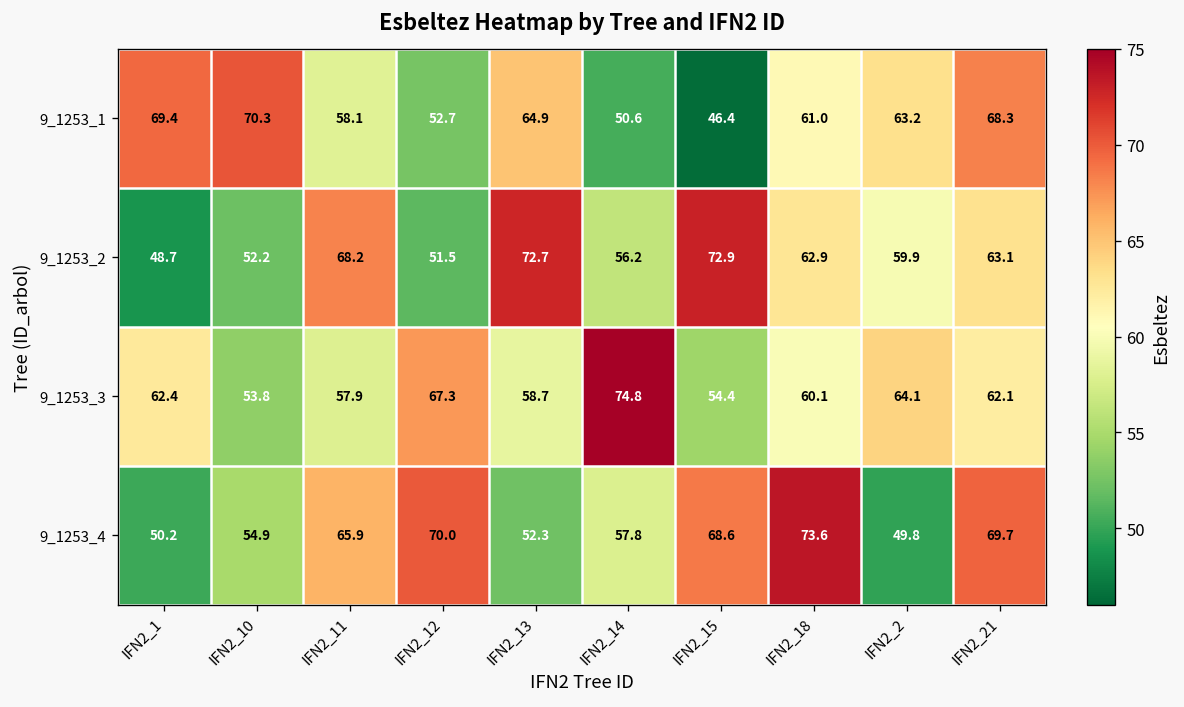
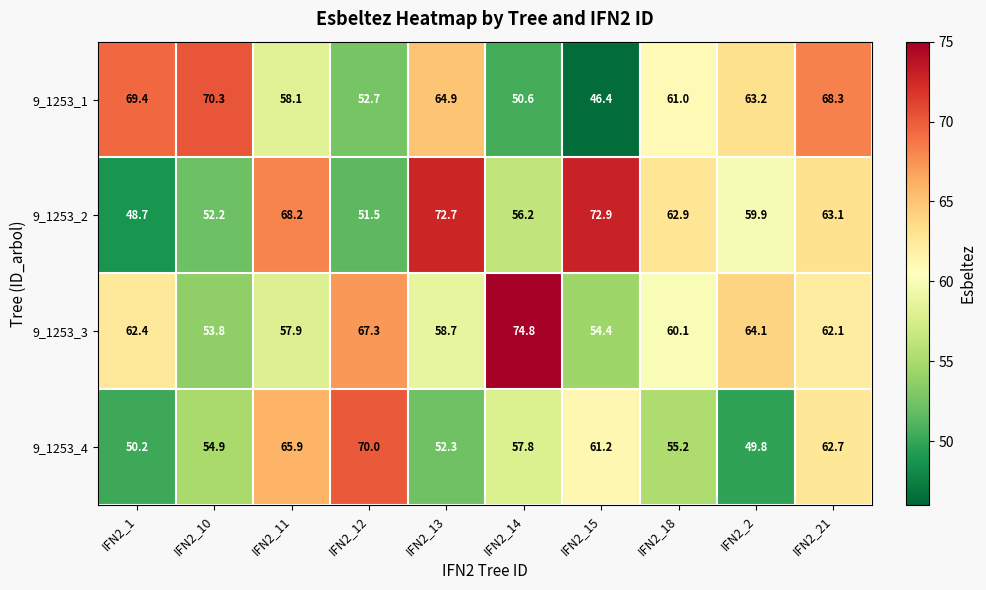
  {
    "9_1253_1": {
      "IFN2_1": 69.4,
      "IFN2_10": 70.3,
      "IFN2_11": 58.1,
      "IFN2_12": 52.7,
      "IFN2_13": 64.9,
      "IFN2_14": 50.6,
      "IFN2_15": 46.4,
      "IFN2_18": 61.0,
      "IFN2_2": 63.2,
      "IFN2_21": 68.3
    },
    "9_1253_2": {
      "IFN2_1": 48.7,
      "IFN2_10": 52.2,
      "IFN2_11": 68.2,
      "IFN2_12": 51.5,
      "IFN2_13": 72.7,
      "IFN2_14": 56.2,
      "IFN2_15": 72.9,
      "IFN2_18": 62.9,
      "IFN2_2": 59.9,
      "IFN2_21": 63.1
    },
    "9_1253_3": {
      "IFN2_1": 62.4,
      "IFN2_10": 53.8,
      "IFN2_11": 57.9,
      "IFN2_12": 67.3,
      "IFN2_13": 58.7,
      "IFN2_14": 74.8,
      "IFN2_15": 54.4,
      "IFN2_18": 60.1,
      "IFN2_2": 64.1,
      "IFN2_21": 62.1
    },
    "9_1253_4": {
      "IFN2_1": 50.2,
      "IFN2_10": 54.9,
      "IFN2_11": 65.9,
      "IFN2_12": 70.0,
      "IFN2_13": 52.3,
      "IFN2_14": 57.8,
-     "IFN2_15": 68.6,
-     "IFN2_18": 73.6,
+     "IFN2_15": 61.2,
+     "IFN2_18": 55.2,
      "IFN2_2": 49.8,
-     "IFN2_21": 69.7
+     "IFN2_21": 62.7
    }
  }
